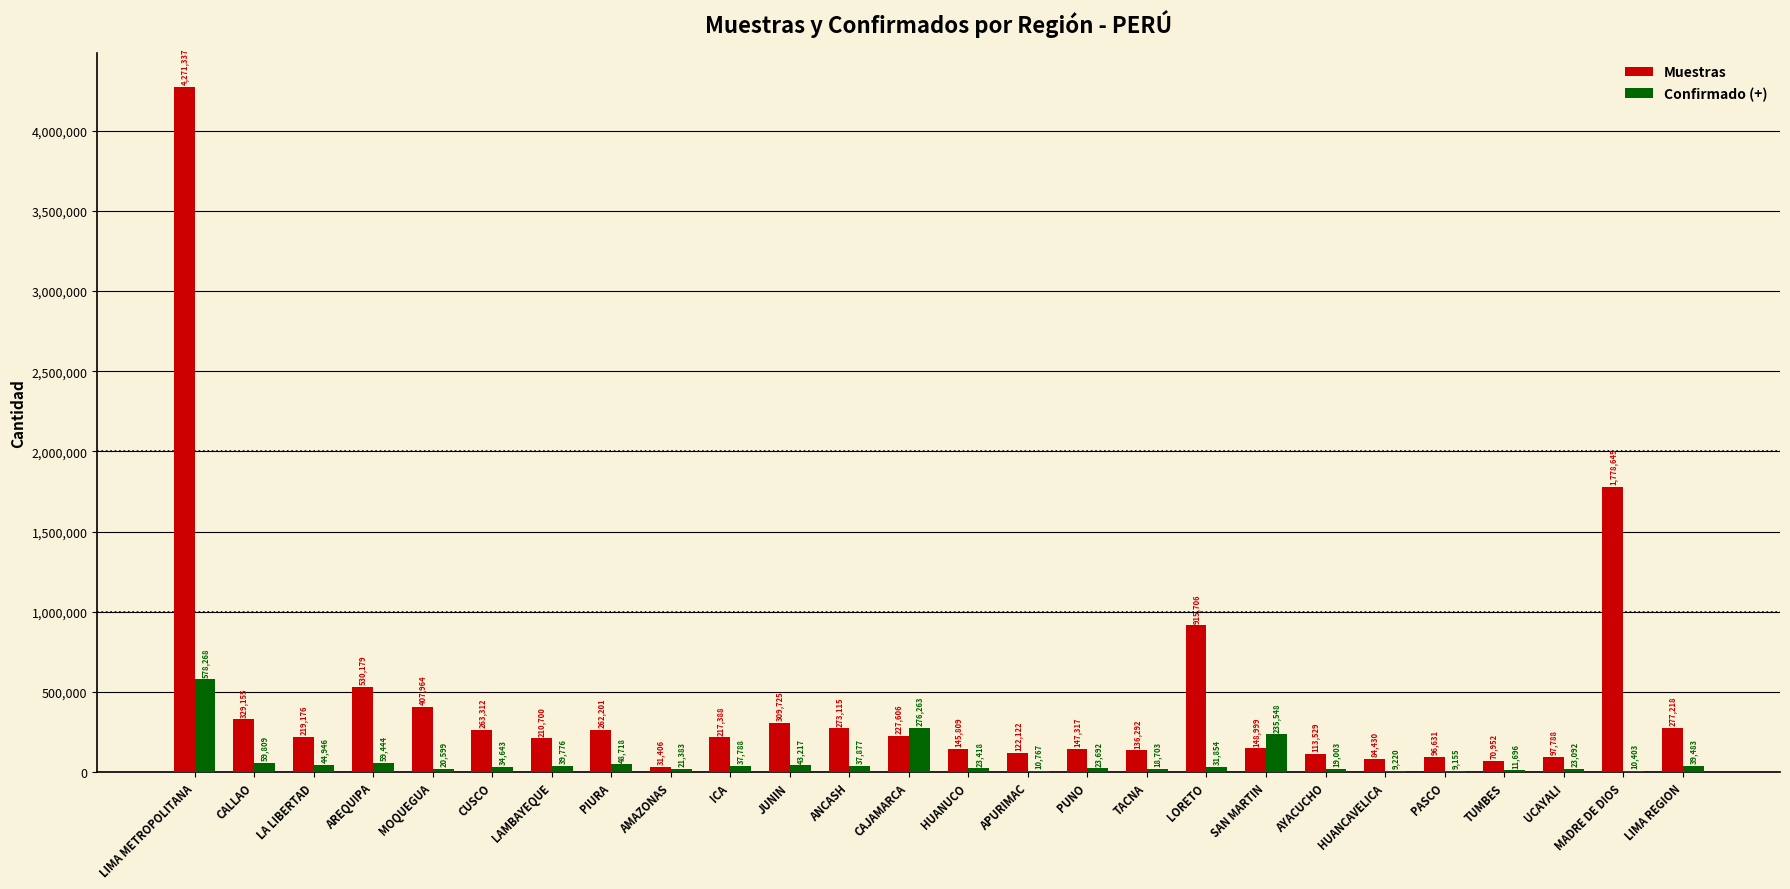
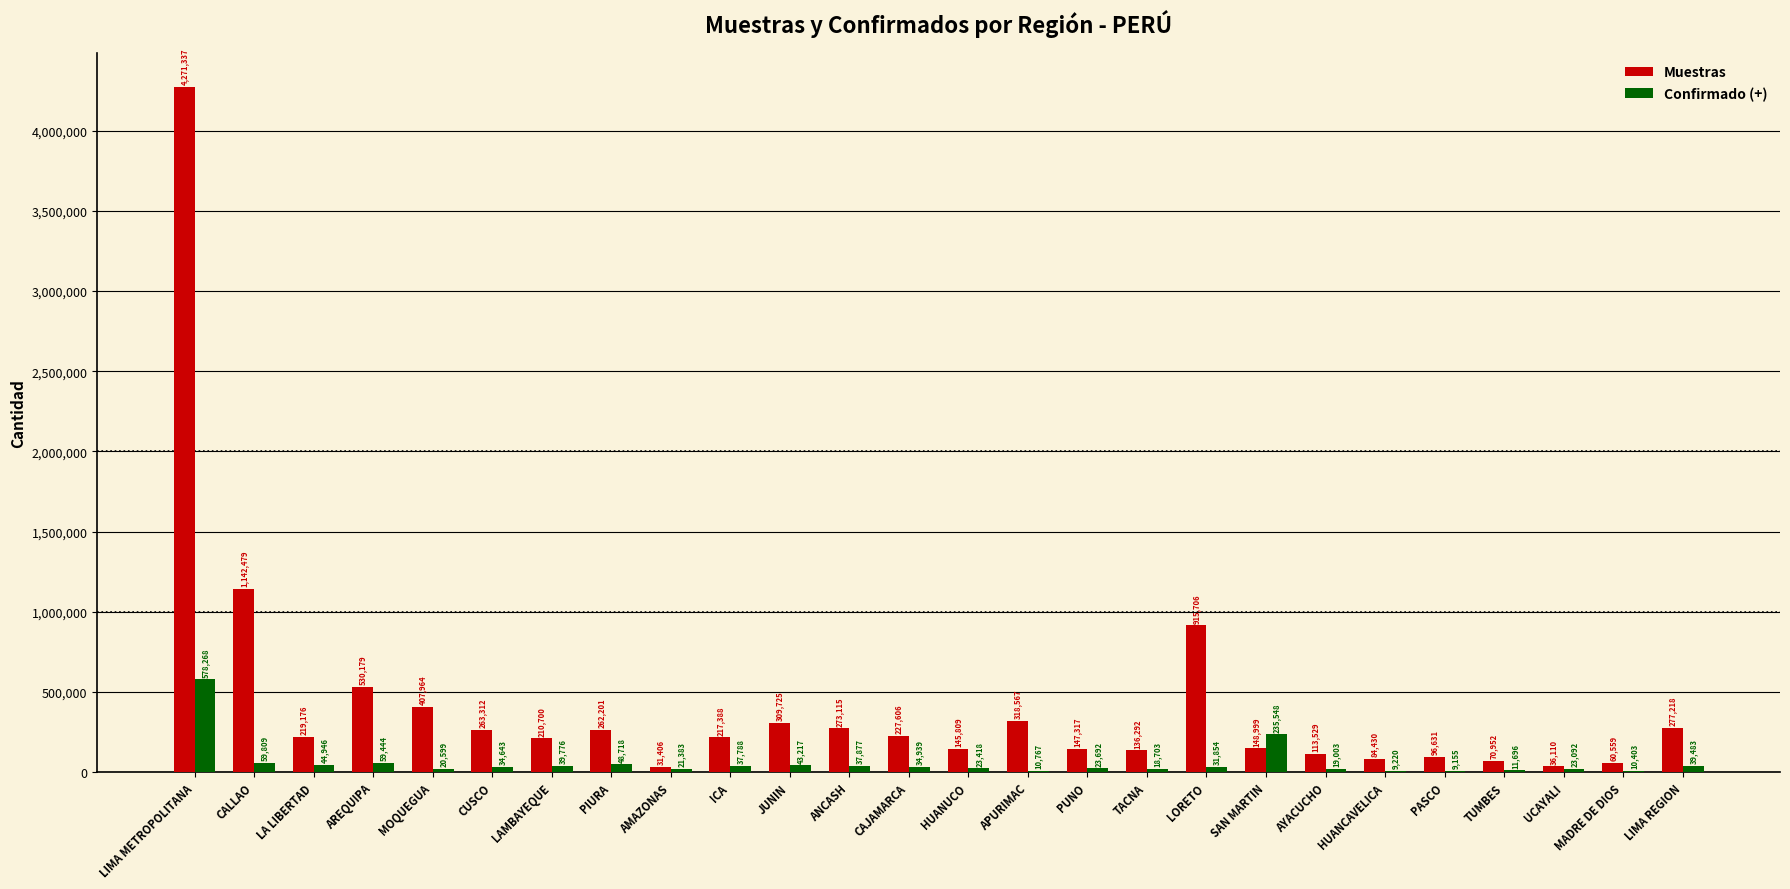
  {
    "Muestras": {
      "LIMA METROPOLITANA": "4,271,337",
-     "CALLAO": "329,155",
+     "CALLAO": "1,142,479",
      "LA LIBERTAD": "219,176",
      "AREQUIPA": "530,179",
      "MOQUEGUA": "407,964",
      "CUSCO": "263,312",
      "LAMBAYEQUE": "210,700",
      "PIURA": "262,201",
      "AMAZONAS": "31,406",
      "ICA": "217,388",
      "JUNIN": "309,725",
      "ANCASH": "273,115",
      "CAJAMARCA": "227,606",
      "HUANUCO": "145,809",
-     "APURIMAC": "122,122",
+     "APURIMAC": "318,567",
      "PUNO": "147,317",
      "TACNA": "136,292",
      "LORETO": "915,706",
      "SAN MARTIN": "148,999",
      "AYACUCHO": "113,529",
      "HUANCAVELICA": "84,430",
      "PASCO": "96,631",
      "TUMBES": "70,952",
-     "UCAYALI": "97,788",
-     "MADRE DE DIOS": "1,778,645",
+     "UCAYALI": "36,110",
+     "MADRE DE DIOS": "60,559",
      "LIMA REGION": "277,218"
    },
    "Confirmado (+)": {
      "LIMA METROPOLITANA": "578,268",
      "CALLAO": "59,809",
      "LA LIBERTAD": "44,946",
      "AREQUIPA": "59,444",
      "MOQUEGUA": "20,599",
      "CUSCO": "34,643",
      "LAMBAYEQUE": "39,776",
      "PIURA": "48,718",
      "AMAZONAS": "21,383",
      "ICA": "37,788",
      "JUNIN": "43,217",
      "ANCASH": "37,877",
-     "CAJAMARCA": "276,263",
+     "CAJAMARCA": "34,939",
      "HUANUCO": "23,418",
      "APURIMAC": "10,767",
      "PUNO": "23,692",
      "TACNA": "18,703",
      "LORETO": "31,854",
      "SAN MARTIN": "235,548",
      "AYACUCHO": "19,003",
      "HUANCAVELICA": "9,220",
      "PASCO": "9,155",
      "TUMBES": "11,696",
      "UCAYALI": "23,092",
      "MADRE DE DIOS": "10,403",
      "LIMA REGION": "39,483"
    }
  }
